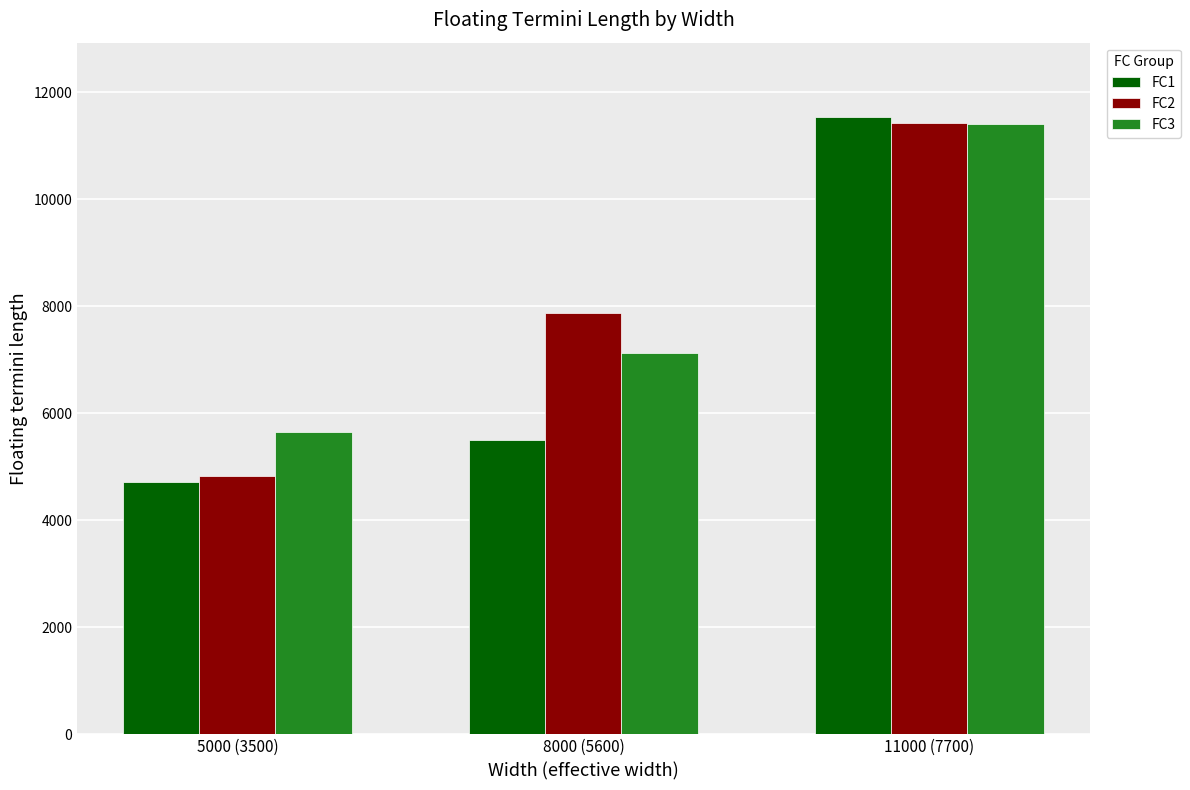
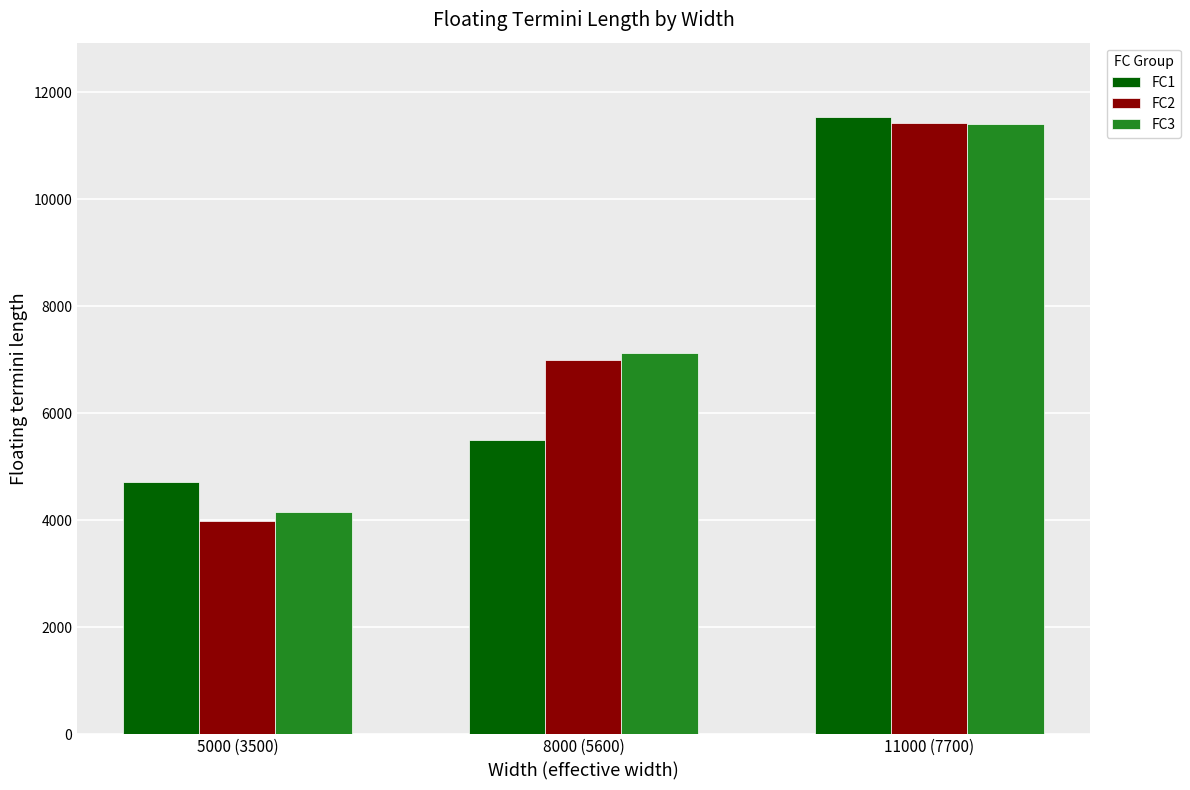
  {
    "FC1": {
      "5000 (3500)": 4700,
      "8000 (5600)": 5500,
      "11000 (7700)": 11500
    },
    "FC2": {
-     "5000 (3500)": 4800,
-     "8000 (5600)": 7900,
+     "5000 (3500)": 4000,
+     "8000 (5600)": 7000,
      "11000 (7700)": 11400
    },
    "FC3": {
-     "5000 (3500)": 5600,
+     "5000 (3500)": 4200,
      "8000 (5600)": 7100,
      "11000 (7700)": 11400
    }
  }
